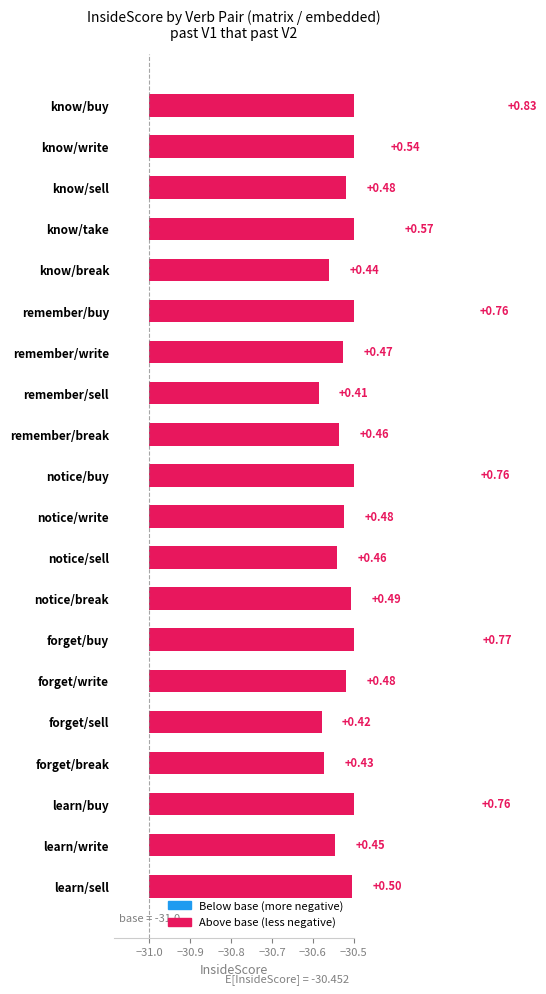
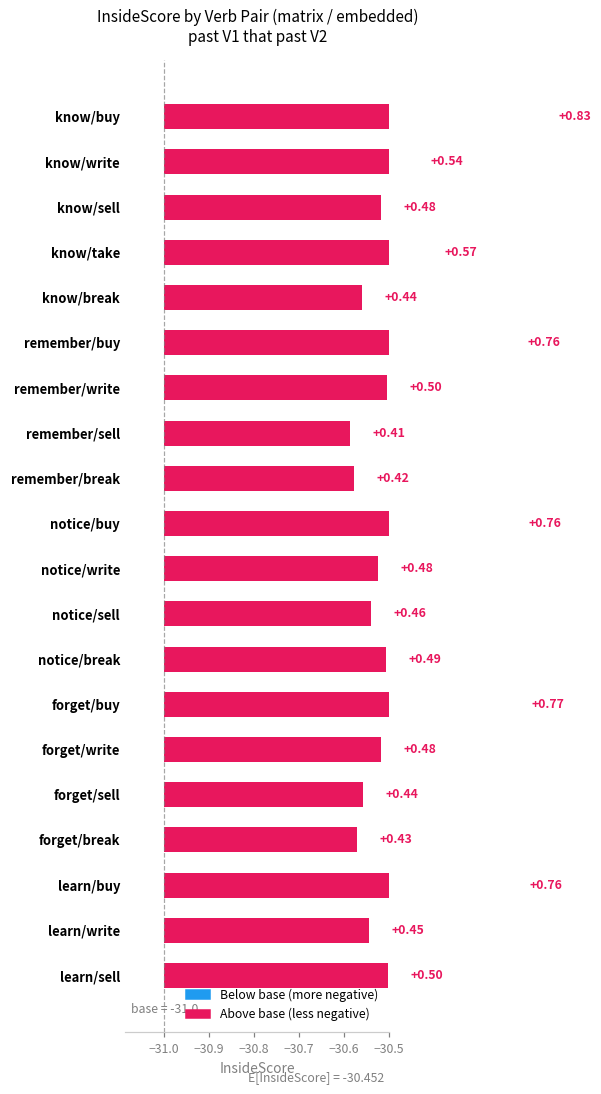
  {
    "know/sell": "+0.48",
    "know/break": "+0.44",
-   "remember/write": "+0.47",
+   "remember/write": "+0.50",
    "remember/sell": "+0.41",
-   "remember/break": "+0.46",
+   "remember/break": "+0.42",
    "notice/write": "+0.48",
    "notice/sell": "+0.46",
    "notice/break": "+0.49",
    "forget/write": "+0.48",
-   "forget/sell": "+0.42",
+   "forget/sell": "+0.44",
    "forget/break": "+0.43",
    "learn/write": "+0.45",
    "learn/sell": "+0.50"
  }
